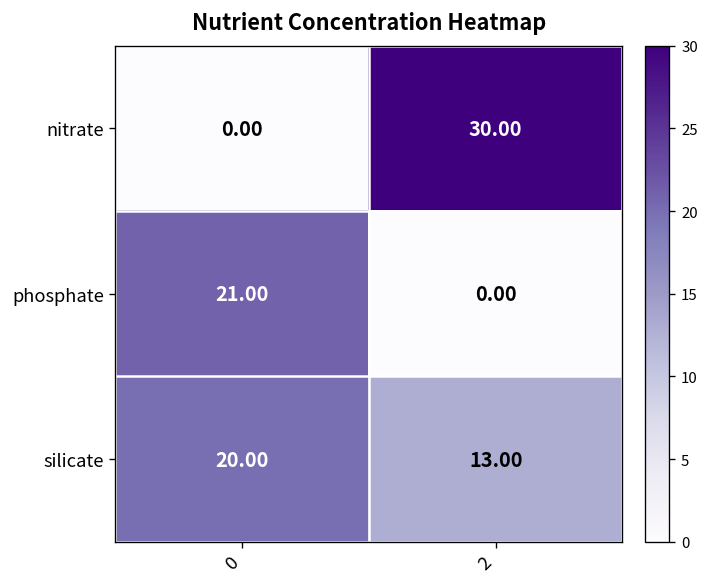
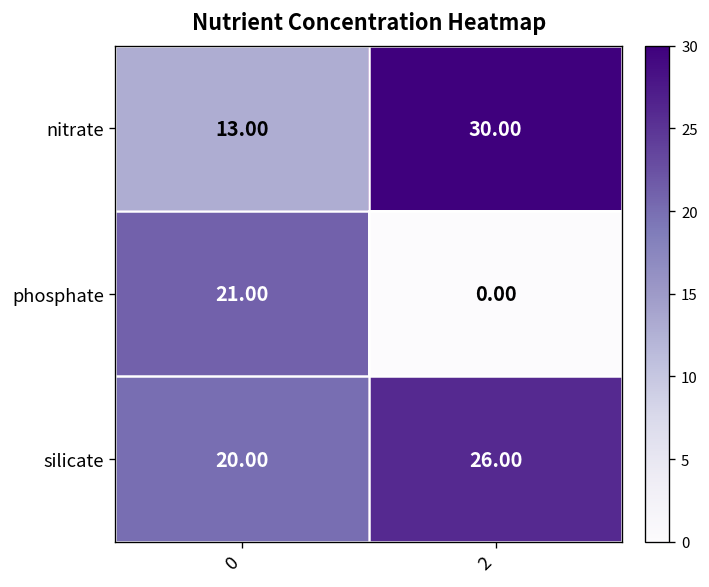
  {
    "nitrate": {
-     "0": 0.00,
+     "0": 13.00,
      "2": 30.00
    },
    "phosphate": {
      "0": 21.00,
      "2": 0.00
    },
    "silicate": {
      "0": 20.00,
-     "2": 13.00
+     "2": 26.00
    }
  }
